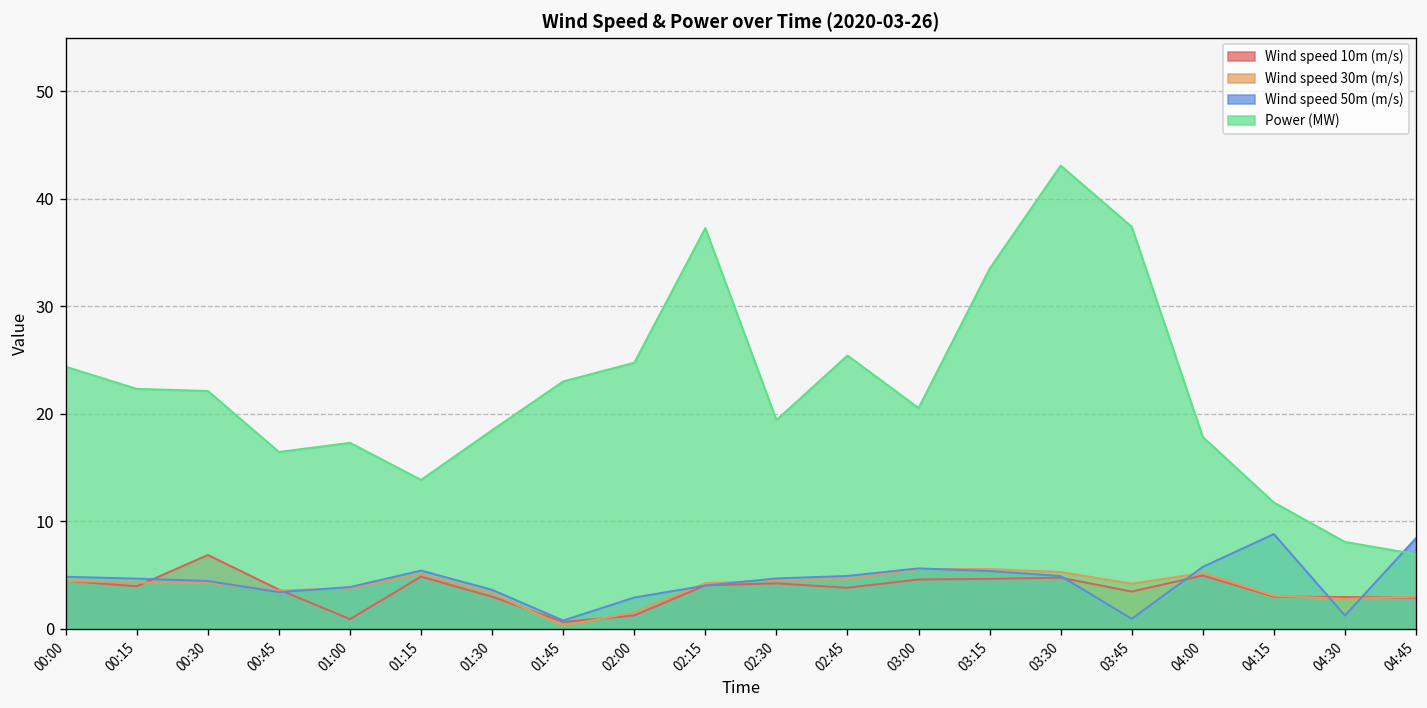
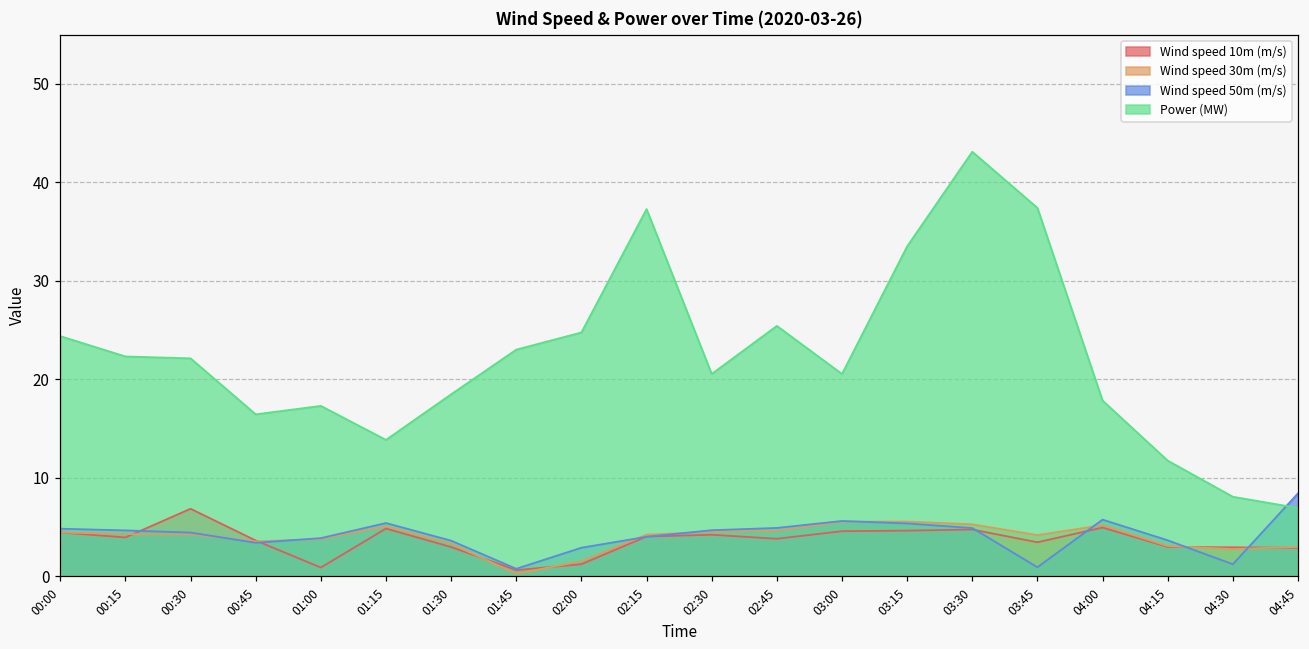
  {
    "Wind speed 10m (m/s)": {
      "00:15": 4,
      "00:30": 7,
      "01:00": 1,
      "01:30": 3,
      "02:00": 1,
      "02:30": 4,
      "02:45": 4,
      "03:00": 5,
      "03:15": 5,
      "03:45": 3
    },
    "Wind speed 30m (m/s)": {
      "00:15": 4,
      "01:30": 3,
      "01:45": 0,
      "02:00": 2,
      "02:45": 5,
      "03:30": 5,
      "03:45": 4
    },
    "Wind speed 50m (m/s)": {
      "00:00": 5,
      "00:15": 5,
      "01:15": 5,
      "01:30": 4,
      "02:00": 3,
      "02:45": 5,
      "03:45": 1,
      "04:00": 6,
-     "04:15": 9,
+     "04:15": 4,
      "04:30": 1,
      "04:45": 8
    },
    "Power (MW)": {
      "00:00": 24,
      "00:15": 22,
      "00:30": 22,
      "00:45": 16,
      "01:00": 17,
      "01:15": 14,
      "01:30": 18,
      "01:45": 23,
      "02:00": 25,
      "02:15": 37,
-     "02:30": 19,
+     "02:30": 21,
      "02:45": 25,
      "03:00": 21,
      "03:15": 33,
      "03:30": 43,
      "03:45": 37,
      "04:00": 18,
      "04:15": 12,
      "04:30": 8,
      "04:45": 7
    }
  }
